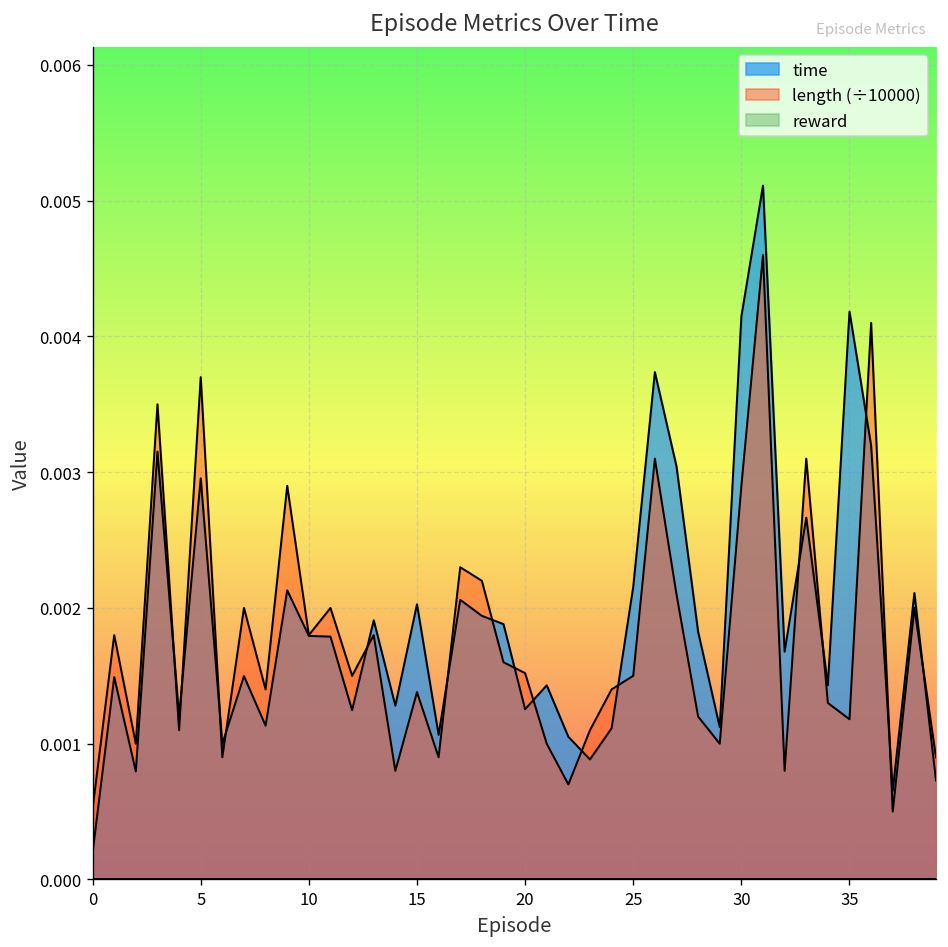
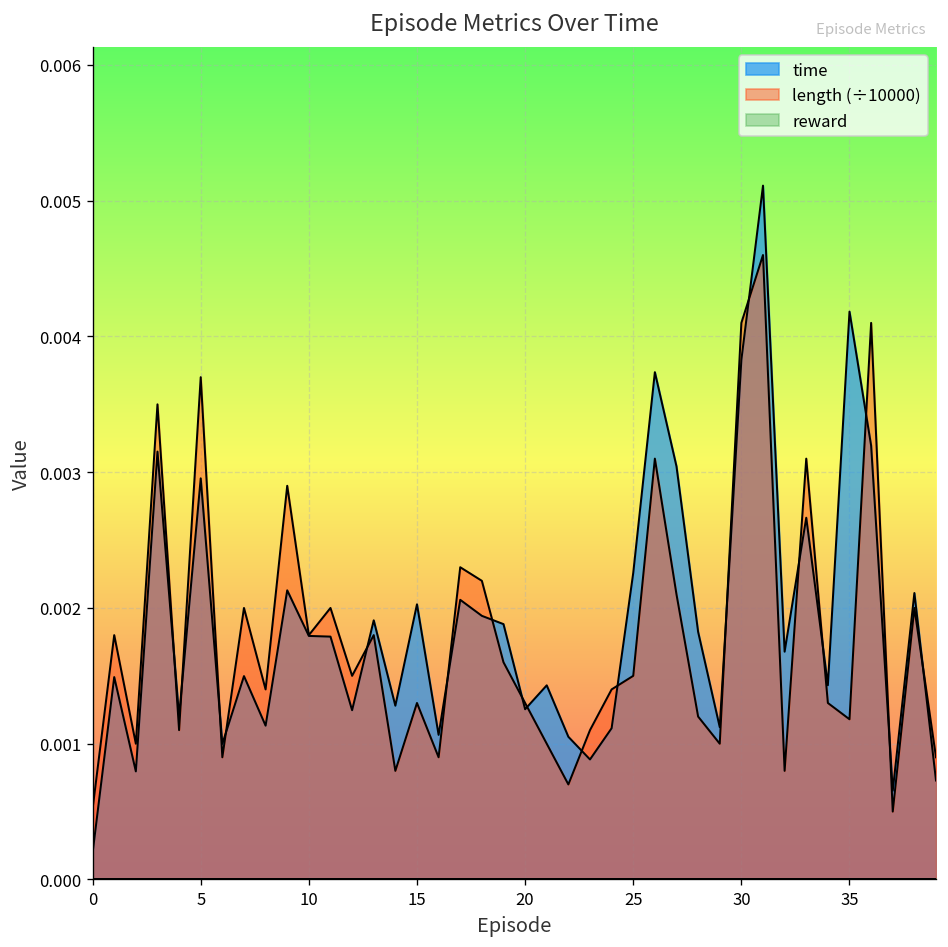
  {
    "time": {
      "0": 0.00020,
      "5": 0.00296,
      "15": 0.00203,
      "20": 0.00125,
-     "25": 0.00216,
-     "30": 0.00415,
+     "25": 0.00226,
+     "30": 0.00383,
      "35": 0.00418
    },
    "length (÷10000)": {
      "0": 0.00052,
      "5": 0.00370,
-     "15": 0.00138,
-     "20": 0.00152,
+     "15": 0.00130,
+     "20": 0.00130,
      "25": 0.00150,
-     "30": 0.00290,
+     "30": 0.00410,
      "35": 0.00118
    },
    "reward": {
      "0": 0.00000,
      "5": 0.00000,
      "10": 0.00000,
      "15": 0.00000,
      "20": 0.00000,
      "25": 0.00000,
      "30": 0.00000,
      "35": 0.00000
    }
  }
